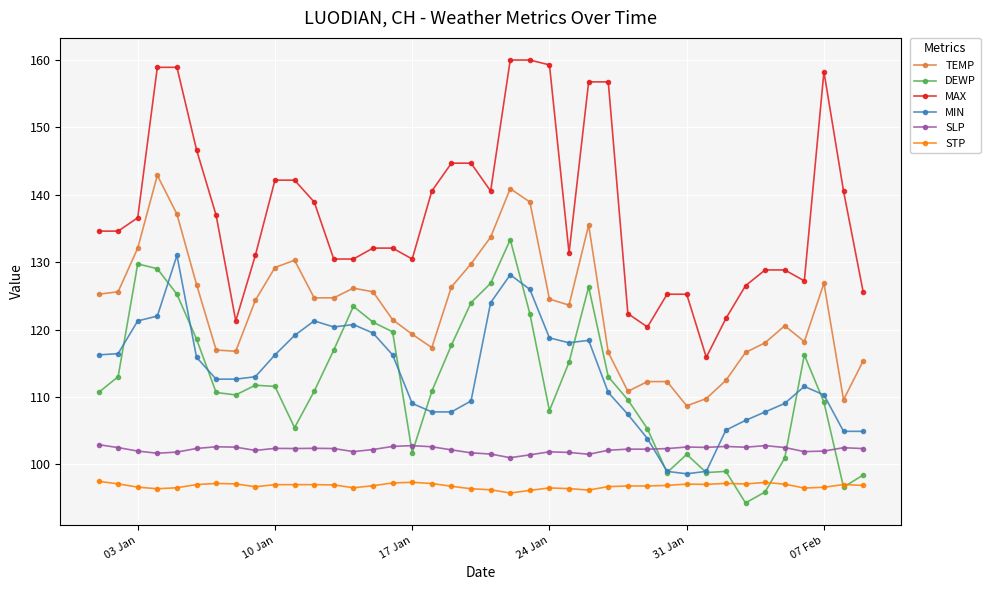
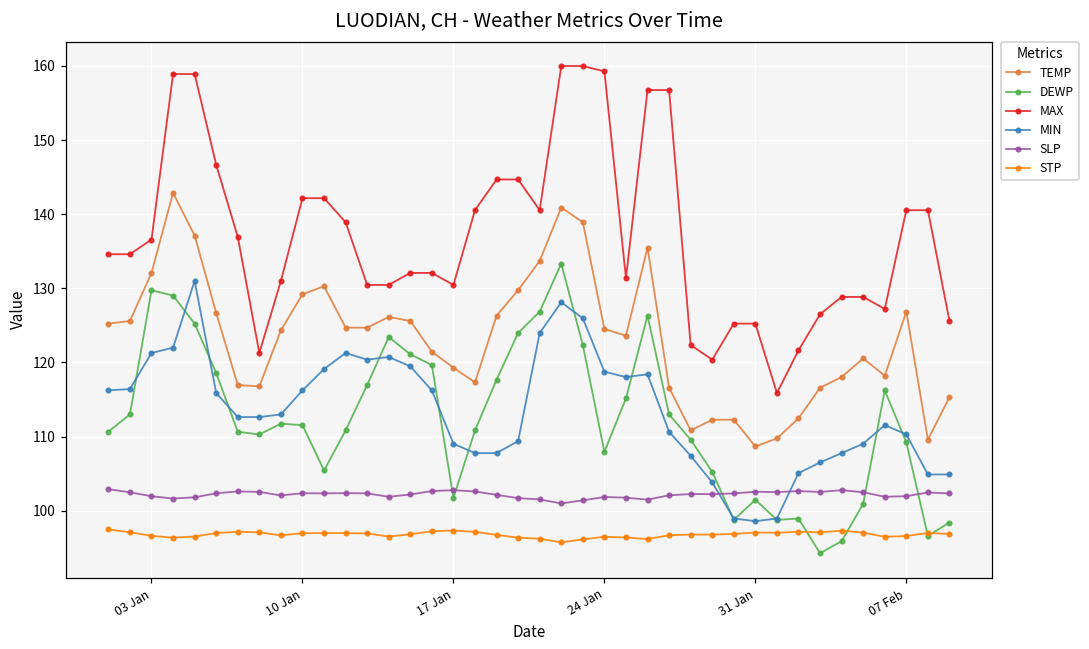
  {
    "TEMP": {
      "03 Jan": 132,
      "10 Jan": 129,
      "17 Jan": 119,
      "24 Jan": 125,
      "31 Jan": 109,
      "07 Feb": 127
    },
    "DEWP": {
      "03 Jan": 130,
      "10 Jan": 112,
      "17 Jan": 102,
      "24 Jan": 108,
      "31 Jan": 101,
      "07 Feb": 109
    },
    "MAX": {
      "03 Jan": 137,
      "10 Jan": 142,
      "17 Jan": 130,
      "24 Jan": 159,
      "31 Jan": 125,
-     "07 Feb": 158
+     "07 Feb": 141
    },
    "MIN": {
      "03 Jan": 121,
      "10 Jan": 116,
      "17 Jan": 109,
      "24 Jan": 119,
      "31 Jan": 99,
      "07 Feb": 110
    },
    "SLP": {
      "03 Jan": 102,
      "10 Jan": 102,
      "17 Jan": 103,
      "24 Jan": 102,
      "31 Jan": 103,
      "07 Feb": 102
    },
    "STP": {
      "03 Jan": 97,
      "10 Jan": 97,
      "17 Jan": 97,
      "24 Jan": 97,
      "31 Jan": 97,
      "07 Feb": 97
    }
  }
